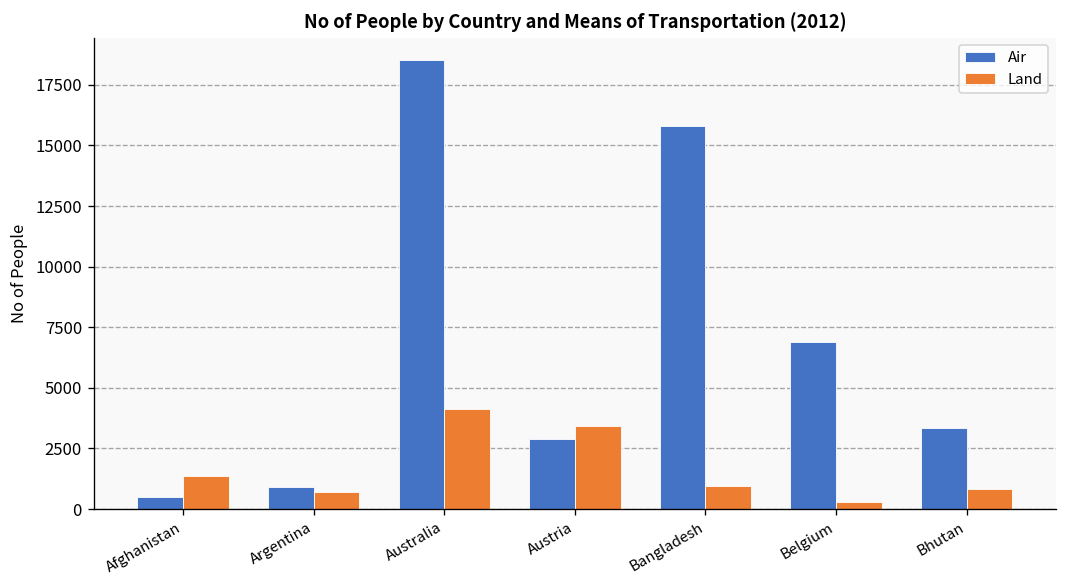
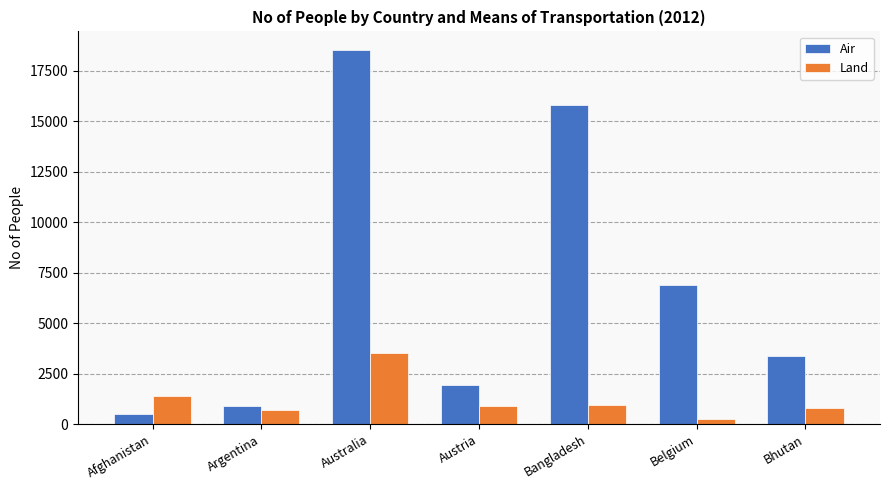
  {
    "Air": {
      "Afghanistan": 500,
      "Argentina": 900,
      "Australia": 18500,
-     "Austria": 2900,
+     "Austria": 1900,
      "Bangladesh": 15800,
      "Belgium": 6900,
      "Bhutan": 3400
    },
    "Land": {
      "Afghanistan": 1400,
      "Argentina": 700,
-     "Australia": 4100,
-     "Austria": 3400,
+     "Australia": 3500,
+     "Austria": 900,
      "Bangladesh": 1000,
      "Belgium": 300,
      "Bhutan": 800
    }
  }
